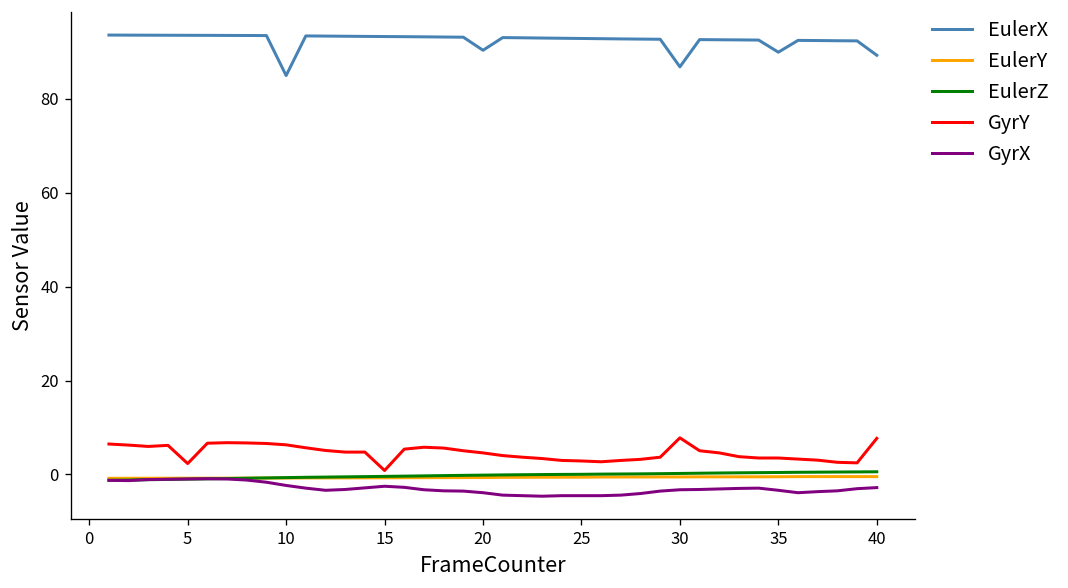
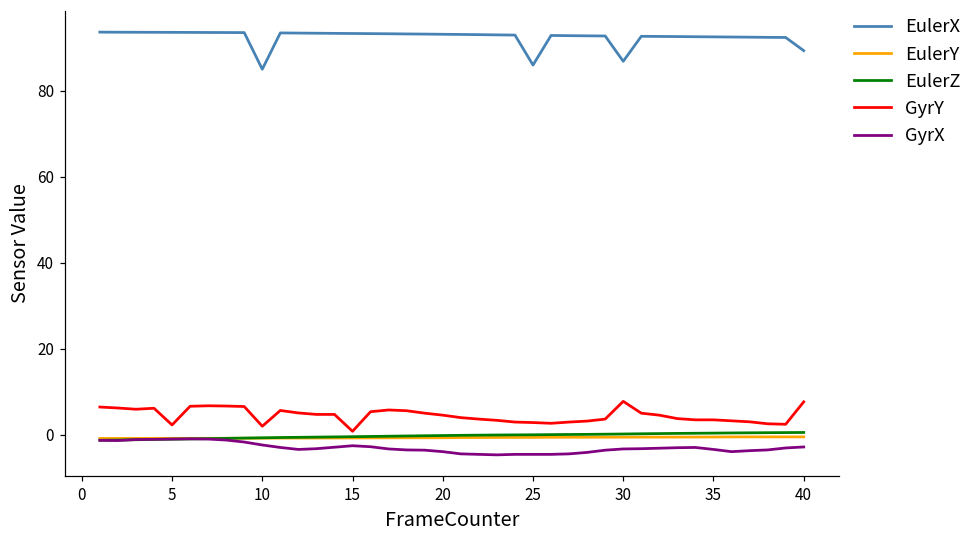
  {
    "EulerX": {
      "5": 94,
      "10": 85,
      "15": 93,
-     "20": 90,
-     "25": 93,
+     "20": 93,
+     "25": 86,
      "30": 87,
-     "35": 90,
+     "35": 92,
      "40": 89
    },
    "EulerY": {
      "30": -1,
      "35": 0,
      "40": 0
    },
    "EulerZ": {
      "30": 0,
      "35": 0,
      "40": 1
    },
    "GyrY": {
      "5": 2,
-     "10": 6,
+     "10": 2,
      "15": 1,
      "20": 5,
      "25": 3,
      "30": 8,
      "35": 3,
      "40": 8
    },
    "GyrX": {
      "10": -2,
      "15": -3,
      "20": -4,
      "25": -5,
      "30": -3,
      "35": -3,
      "40": -3
    }
  }
